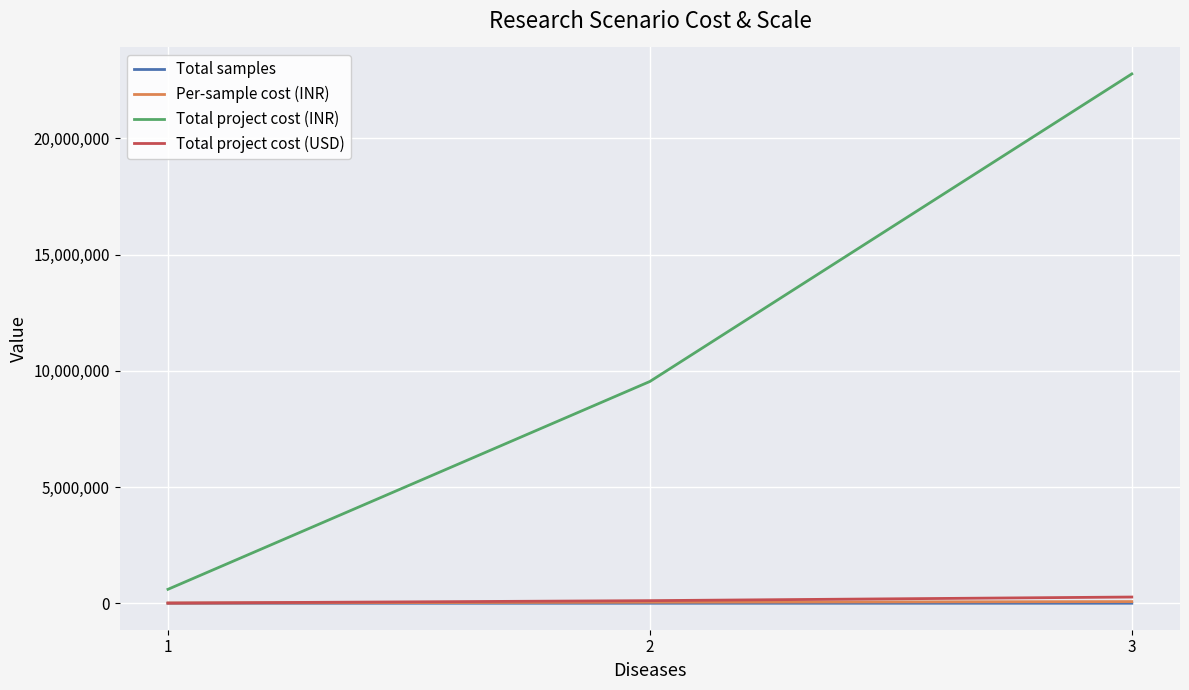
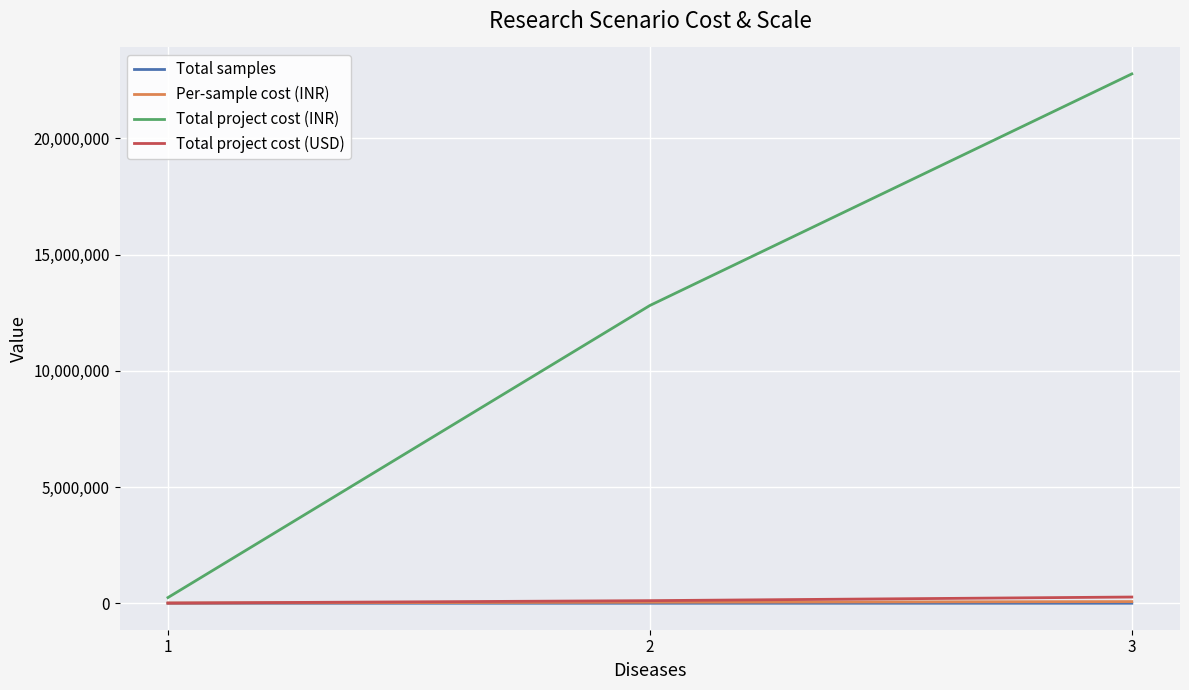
  {
    "Total project cost (INR)": {
-     "1": "600,000",
-     "2": "9,500,000",
+     "1": "200,000",
+     "2": "12,800,000",
      "3": "22,800,000"
    }
  }
